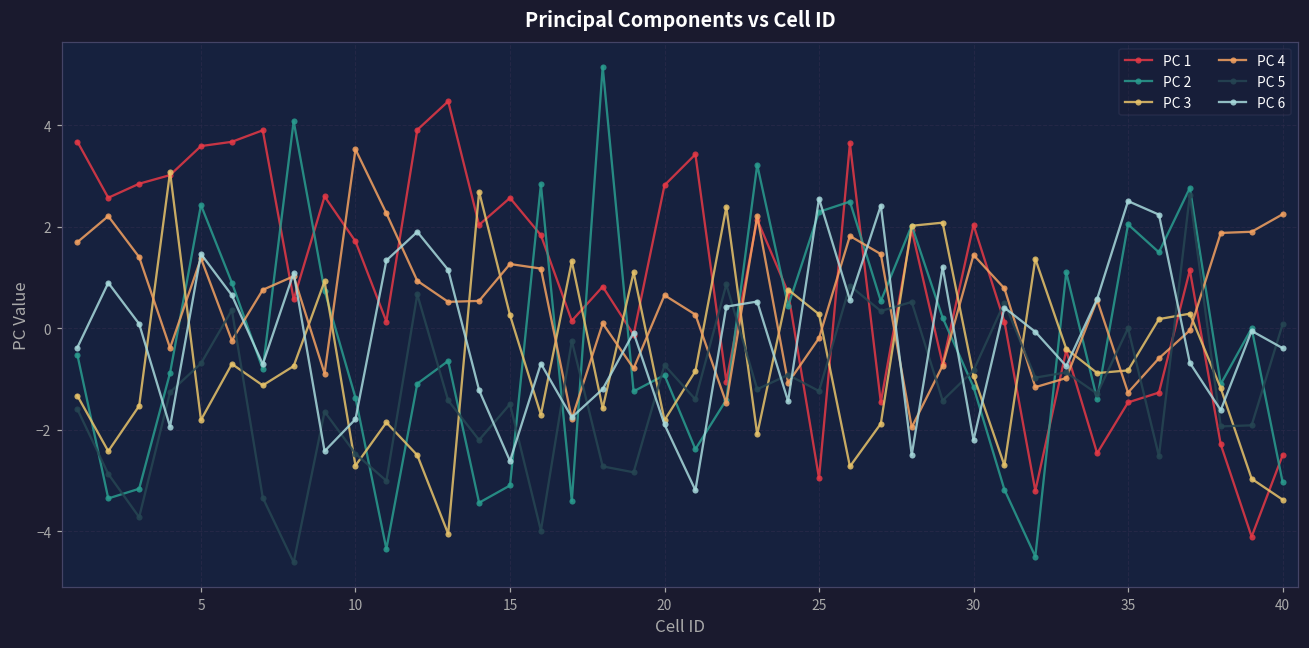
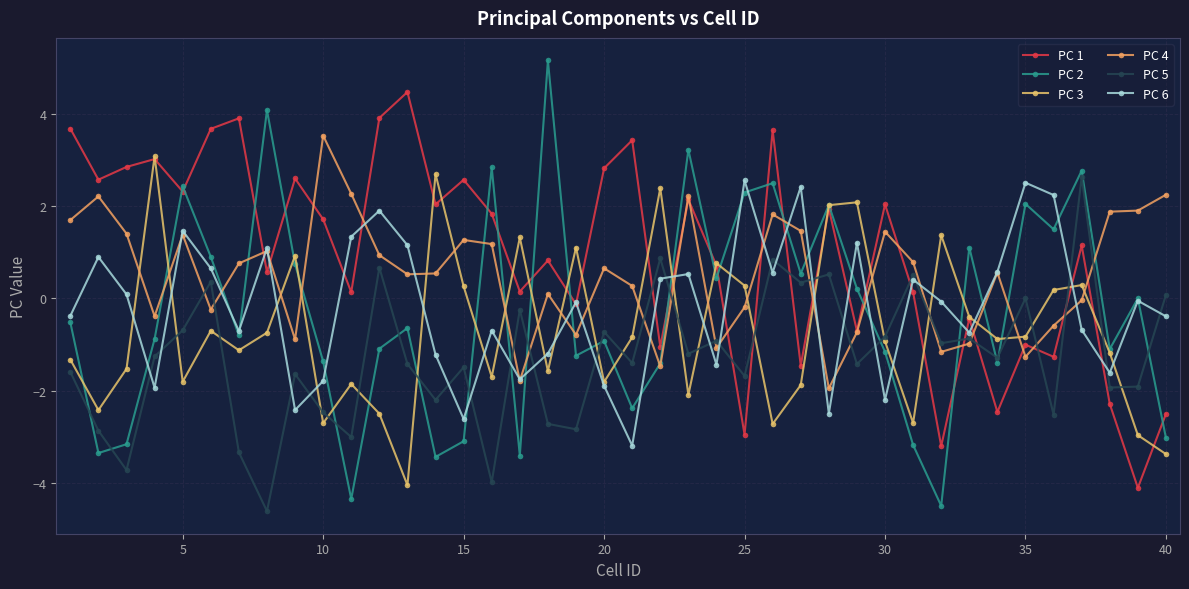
  {
    "PC 1": {
-     "5": 3.6,
+     "5": 2.3,
      "10": 1.7,
      "15": 2.6,
      "20": 2.8,
      "25": -3.0,
      "30": 2.0,
-     "35": -1.5,
+     "35": -1.0,
      "40": -2.5
    },
    "PC 2": {
      "5": 2.4,
      "10": -1.4,
      "15": -3.1,
      "20": -0.9,
      "25": 2.3,
      "30": -1.2,
      "35": 2.0,
      "40": -3.0
    },
    "PC 5": {
      "5": -0.7,
      "10": -2.5,
      "15": -1.5,
      "20": -0.7,
-     "25": -1.2,
+     "25": -1.7,
      "30": -0.8,
      "35": 0.0,
      "40": 0.1
    },
    "PC 6": {
      "5": 1.5,
      "10": -1.8,
      "15": -2.6,
      "20": -1.9,
      "25": 2.6,
      "30": -2.2,
      "35": 2.5,
      "40": -0.4
    }
  }
